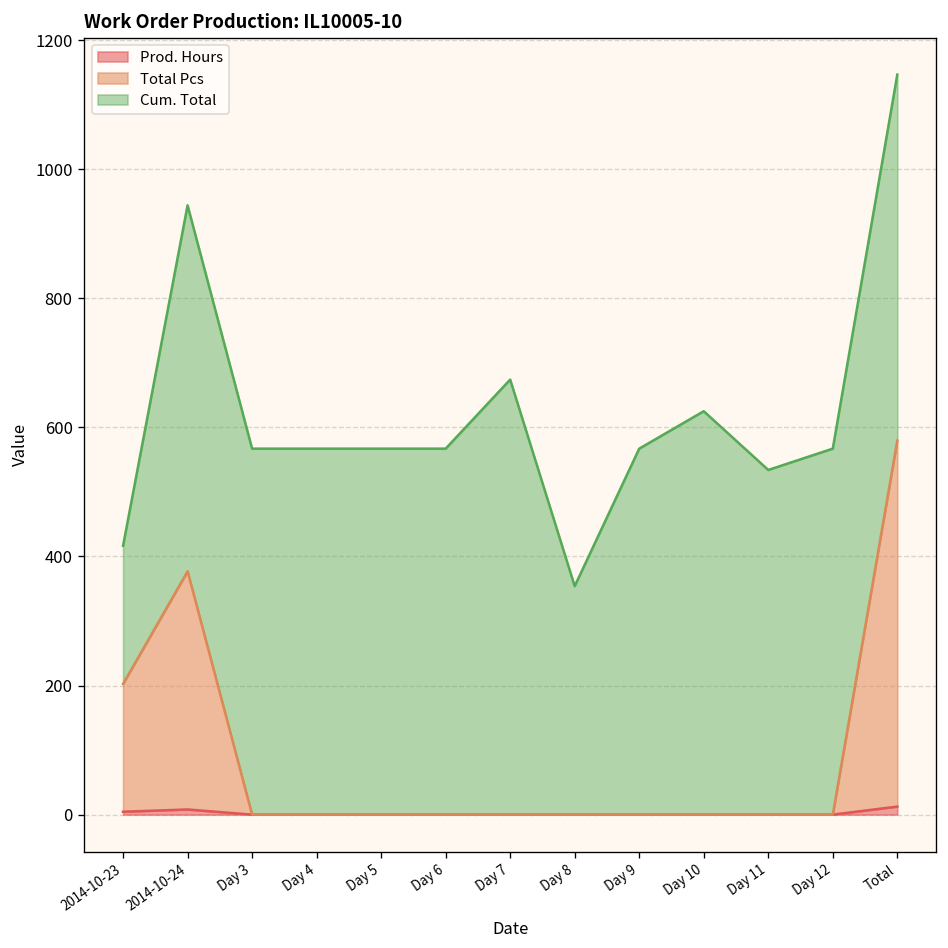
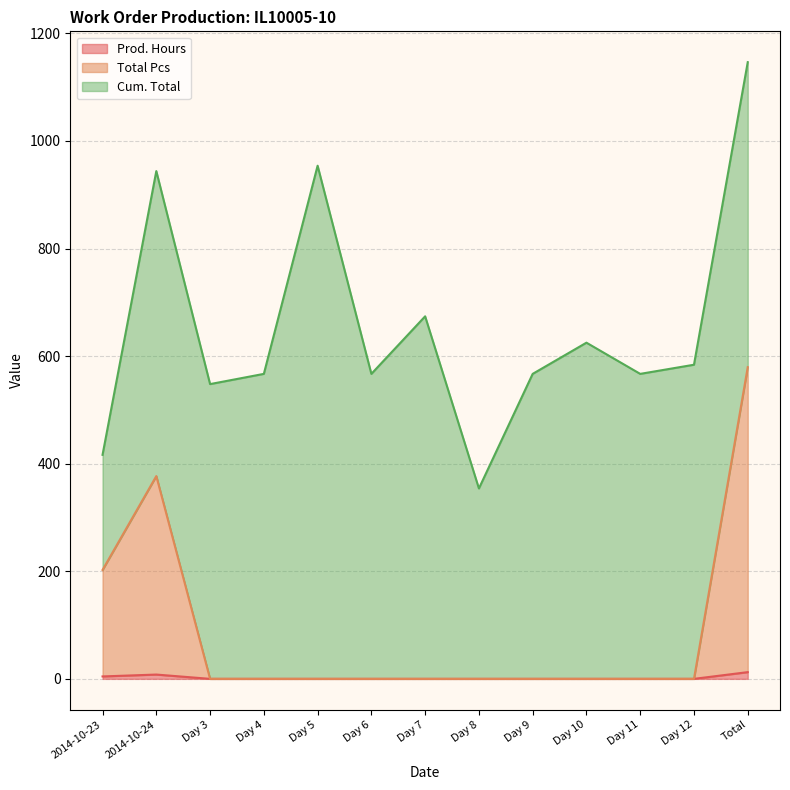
  {
    "Cum. Total": {
      "2014-10-23": 210,
      "2014-10-24": 570,
-     "Day 3": 570,
+     "Day 3": 550,
      "Day 4": 570,
-     "Day 5": 570,
+     "Day 5": 950,
      "Day 6": 570,
      "Day 7": 670,
      "Day 8": 350,
      "Day 9": 570,
      "Day 10": 630,
-     "Day 11": 530,
-     "Day 12": 570,
+     "Day 11": 570,
+     "Day 12": 580,
      "Total": 570
    }
  }
